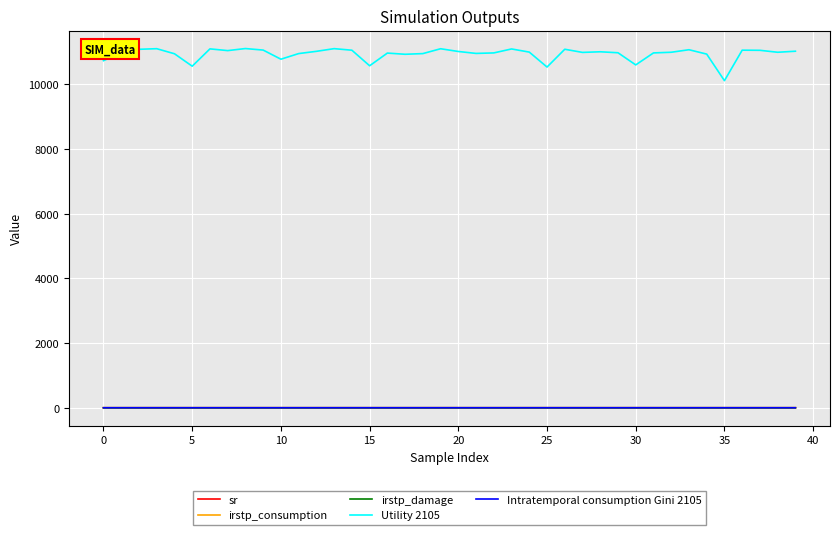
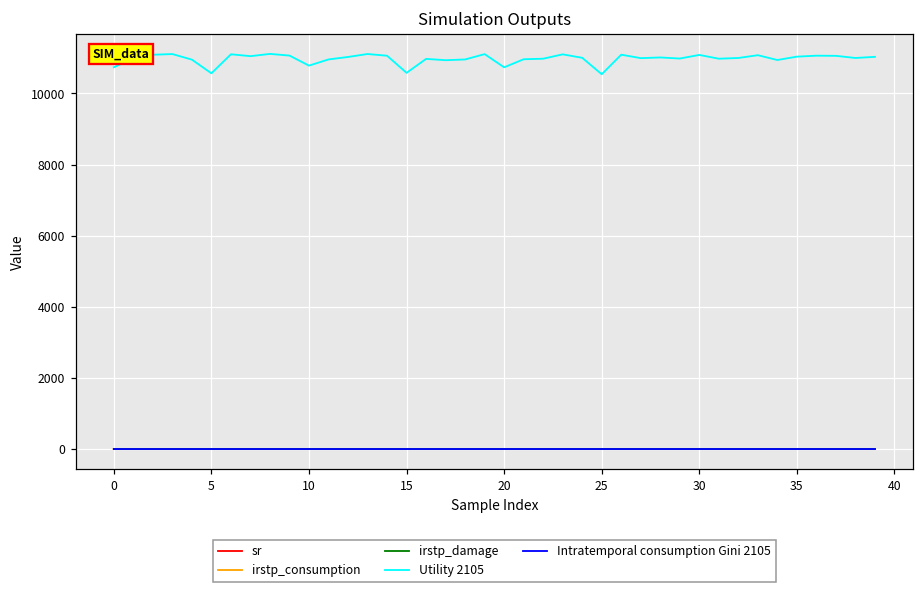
  {
    "Intratemporal consumption Gini 2105": {
      "0": 0,
      "5": 0,
      "10": 0,
      "15": 0,
      "20": 0,
      "25": 0,
      "30": 0,
      "35": 0
    },
    "Utility 2105": {
      "0": 10700,
      "5": 10600,
      "10": 10800,
      "15": 10600,
-     "20": 11000,
+     "20": 10700,
      "25": 10500,
-     "30": 10600,
-     "35": 10100
+     "30": 11100,
+     "35": 11000
    }
  }
